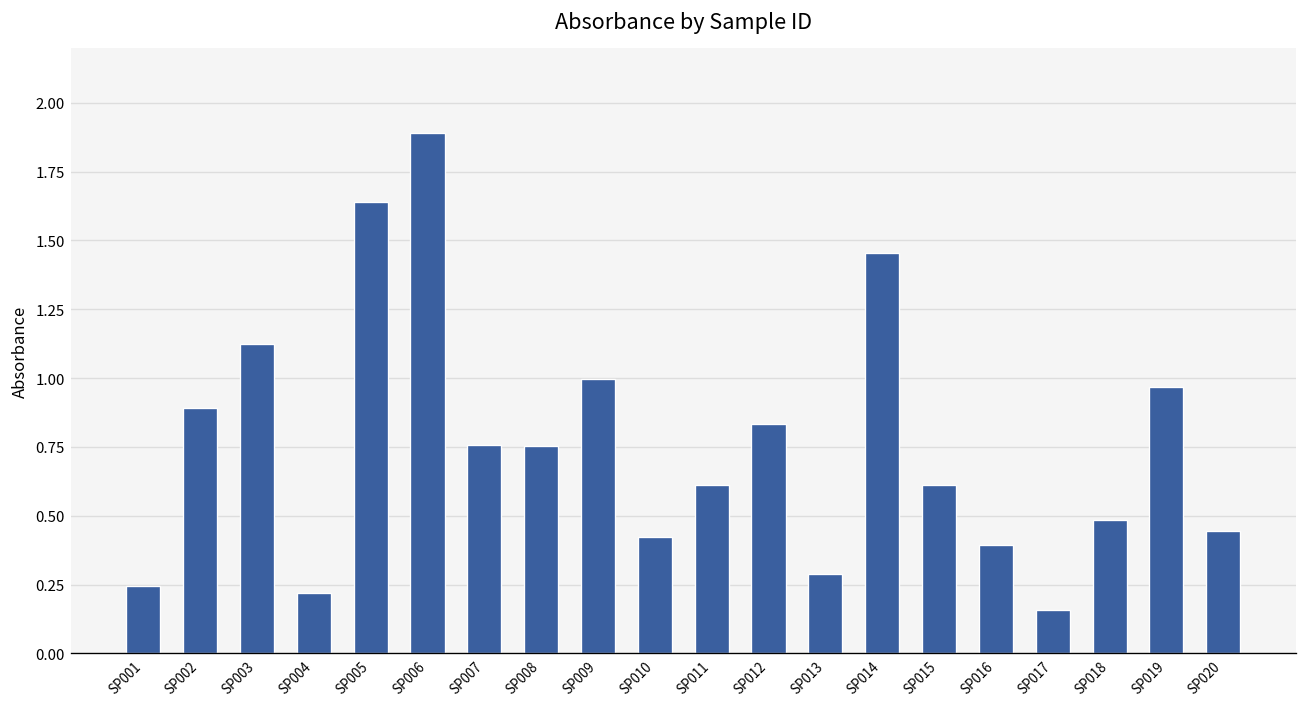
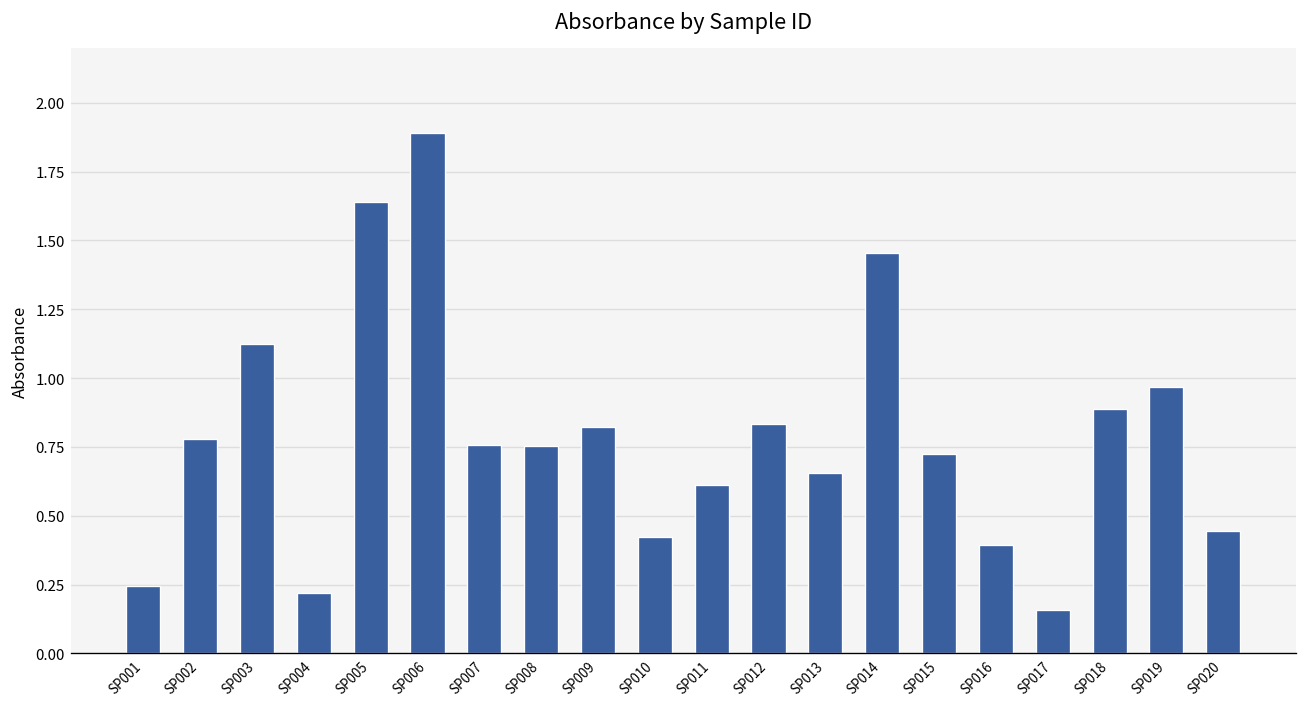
  {
    "SP001": 0.25,
-   "SP002": 0.89,
+   "SP002": 0.78,
    "SP003": 1.13,
    "SP004": 0.22,
    "SP005": 1.64,
    "SP006": 1.89,
    "SP007": 0.76,
    "SP008": 0.75,
-   "SP009": 1.00,
+   "SP009": 0.82,
    "SP010": 0.42,
    "SP011": 0.61,
    "SP012": 0.83,
-   "SP013": 0.29,
+   "SP013": 0.66,
    "SP014": 1.46,
-   "SP015": 0.61,
+   "SP015": 0.72,
    "SP016": 0.40,
    "SP017": 0.16,
-   "SP018": 0.48,
+   "SP018": 0.89,
    "SP019": 0.97,
    "SP020": 0.45
  }
